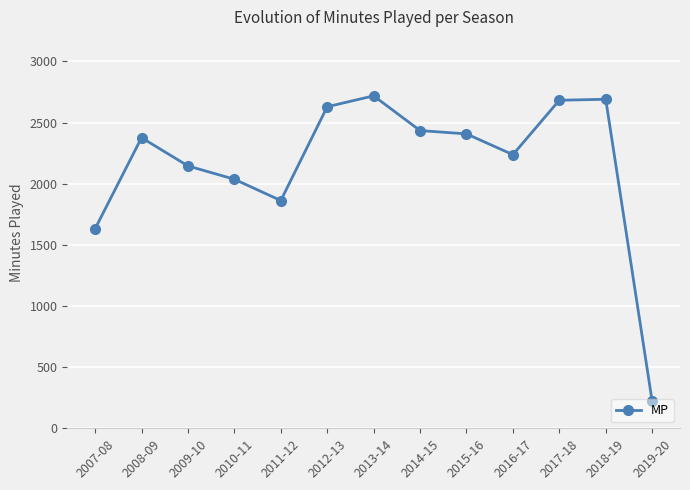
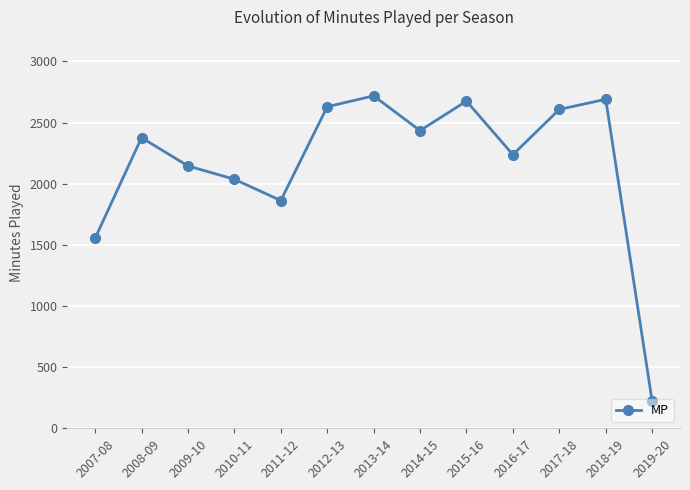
  {
-   "2007-08": 1630,
+   "2007-08": 1550,
    "2008-09": 2380,
    "2009-10": 2150,
    "2010-11": 2040,
    "2011-12": 1860,
    "2012-13": 2630,
    "2013-14": 2720,
    "2014-15": 2430,
-   "2015-16": 2410,
+   "2015-16": 2680,
    "2016-17": 2240,
-   "2017-18": 2680,
+   "2017-18": 2610,
    "2018-19": 2690
  }
